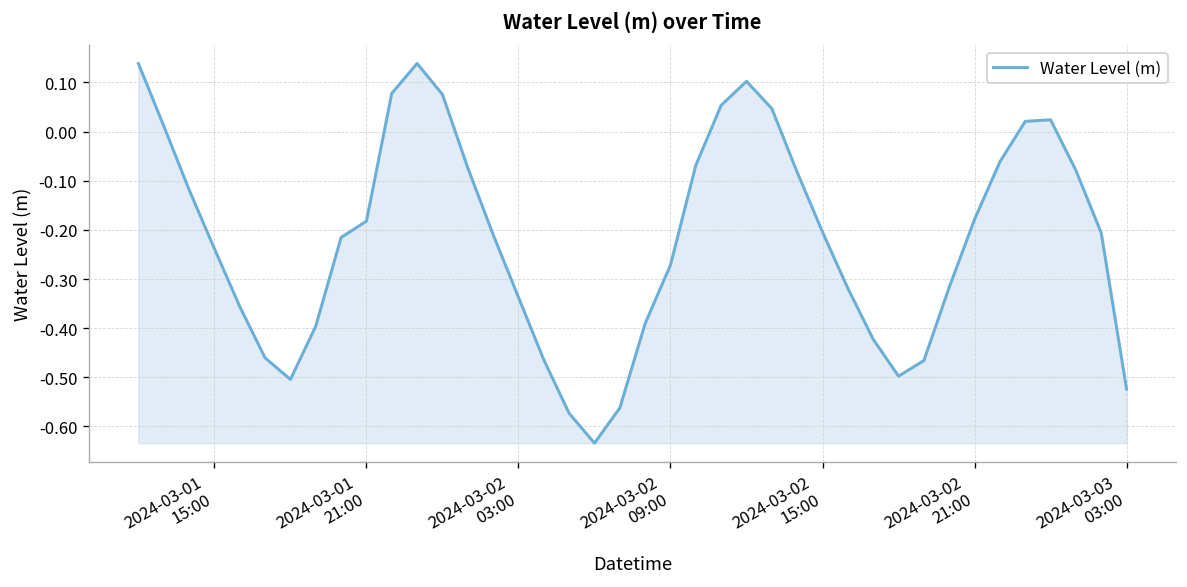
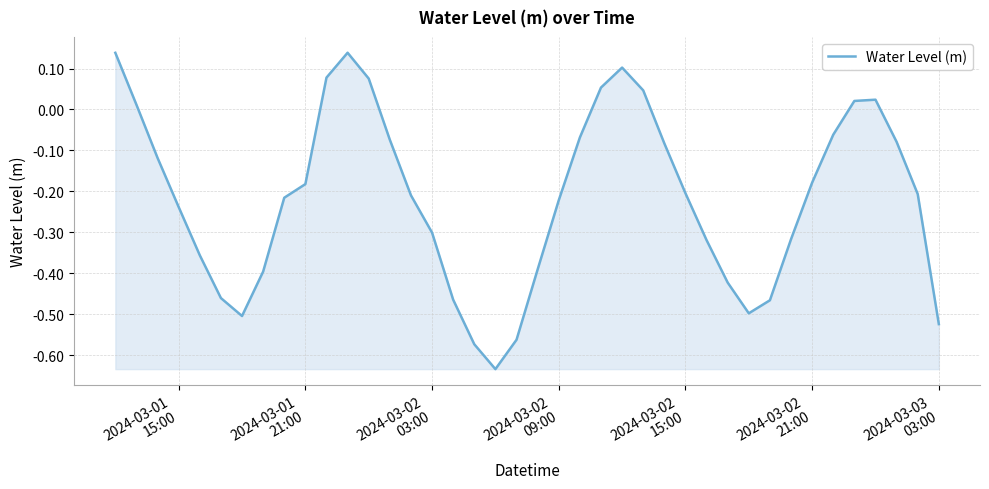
  {
    "2024-03-01 15:00": -0.24,
    "2024-03-01 21:00": -0.18,
-   "2024-03-02 03:00": -0.34,
-   "2024-03-02 09:00": -0.27,
+   "2024-03-02 03:00": -0.30,
+   "2024-03-02 09:00": -0.22,
    "2024-03-02 15:00": -0.20,
    "2024-03-02 21:00": -0.18,
    "2024-03-03 03:00": -0.52
  }
